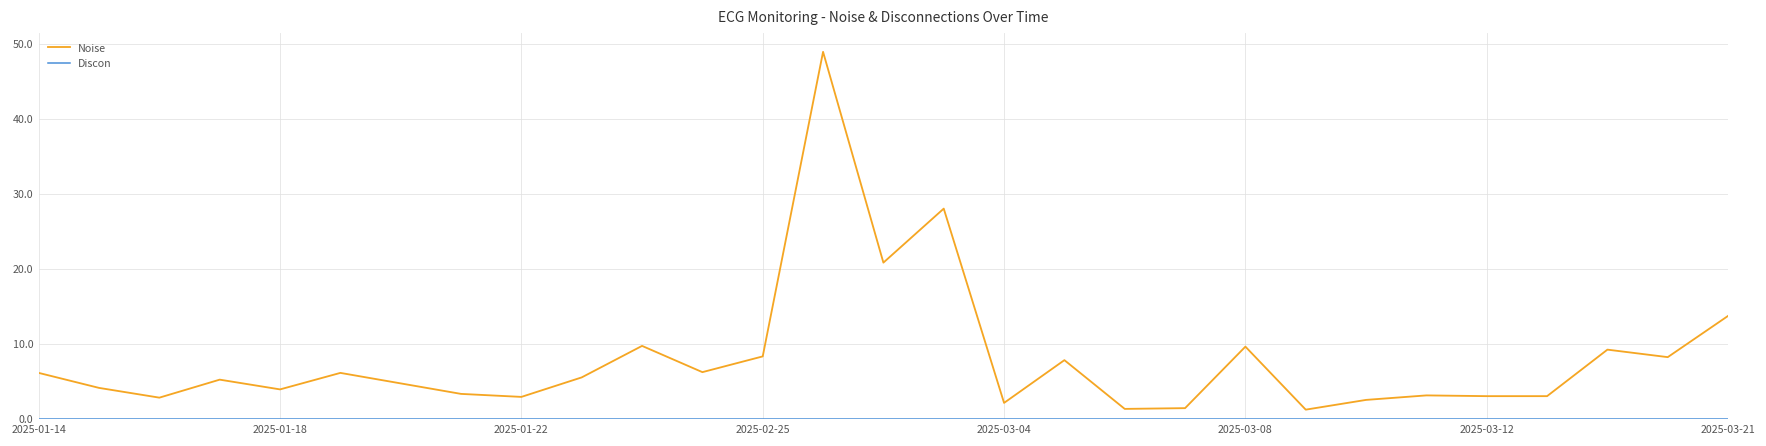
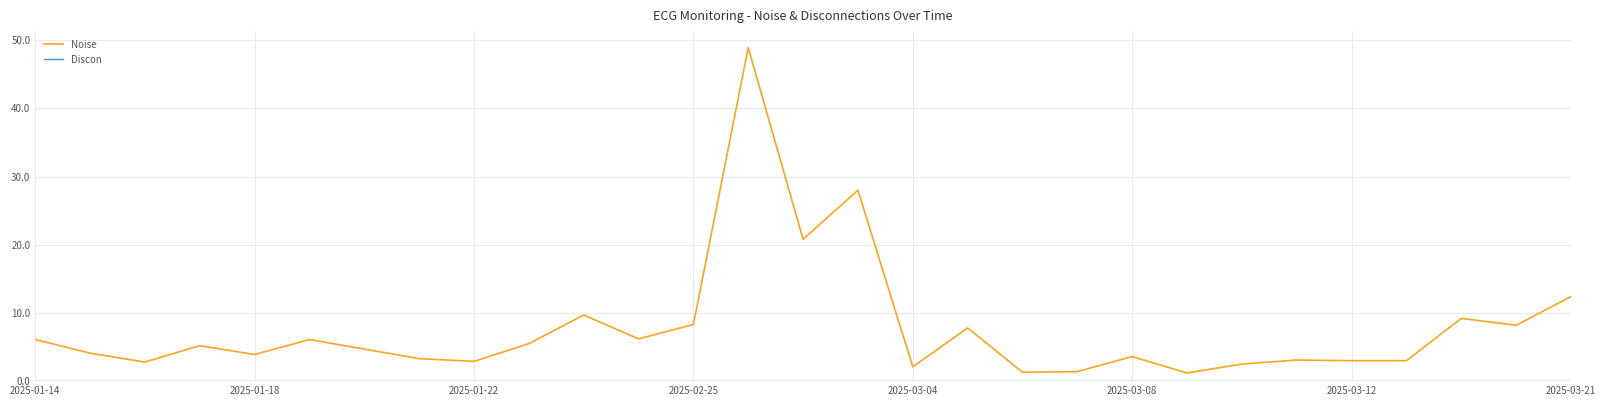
  {
    "Noise": {
      "2025-01-14": 6,
      "2025-01-18": 4,
      "2025-01-22": 3,
      "2025-02-25": 8,
      "2025-03-04": 2,
-     "2025-03-08": 10,
+     "2025-03-08": 4,
      "2025-03-12": 3,
-     "2025-03-21": 14
+     "2025-03-21": 12
    },
    "Discon": {
      "2025-01-14": 0,
      "2025-01-18": 0,
      "2025-01-22": 0,
      "2025-02-25": 0,
      "2025-03-04": 0,
      "2025-03-08": 0,
      "2025-03-12": 0,
      "2025-03-21": 0
    }
  }
